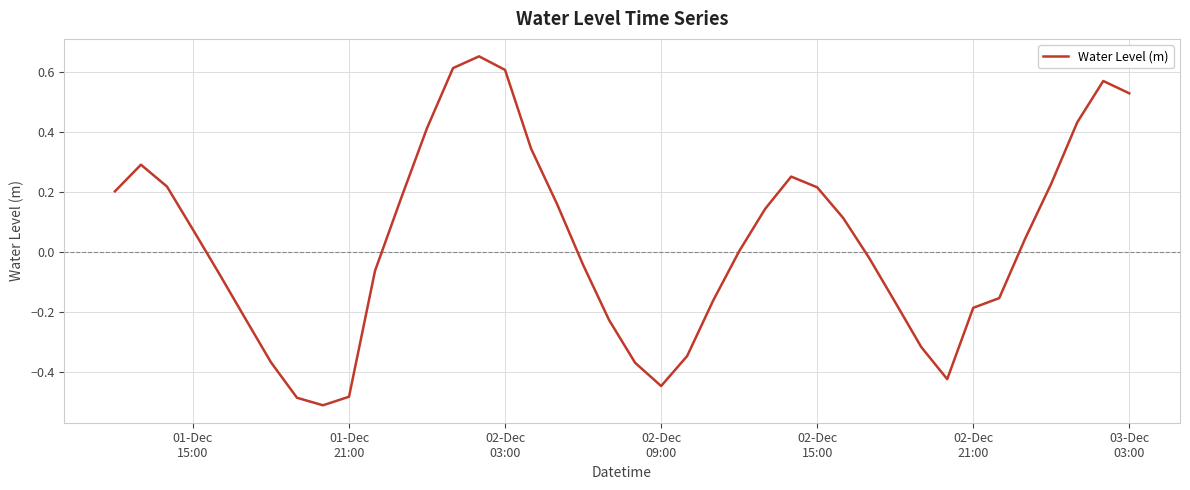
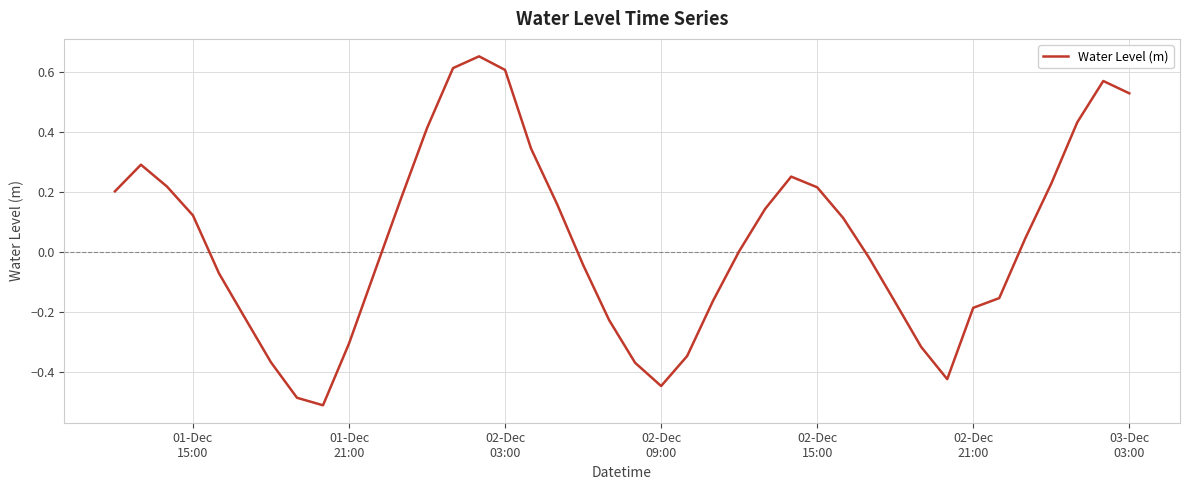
  {
-   "01-Dec 15:00": 0.07,
-   "01-Dec 21:00": -0.48,
+   "01-Dec 15:00": 0.12,
+   "01-Dec 21:00": -0.30,
    "02-Dec 03:00": 0.61,
    "02-Dec 09:00": -0.45,
    "02-Dec 15:00": 0.22,
    "02-Dec 21:00": -0.19,
    "03-Dec 03:00": 0.53
  }
